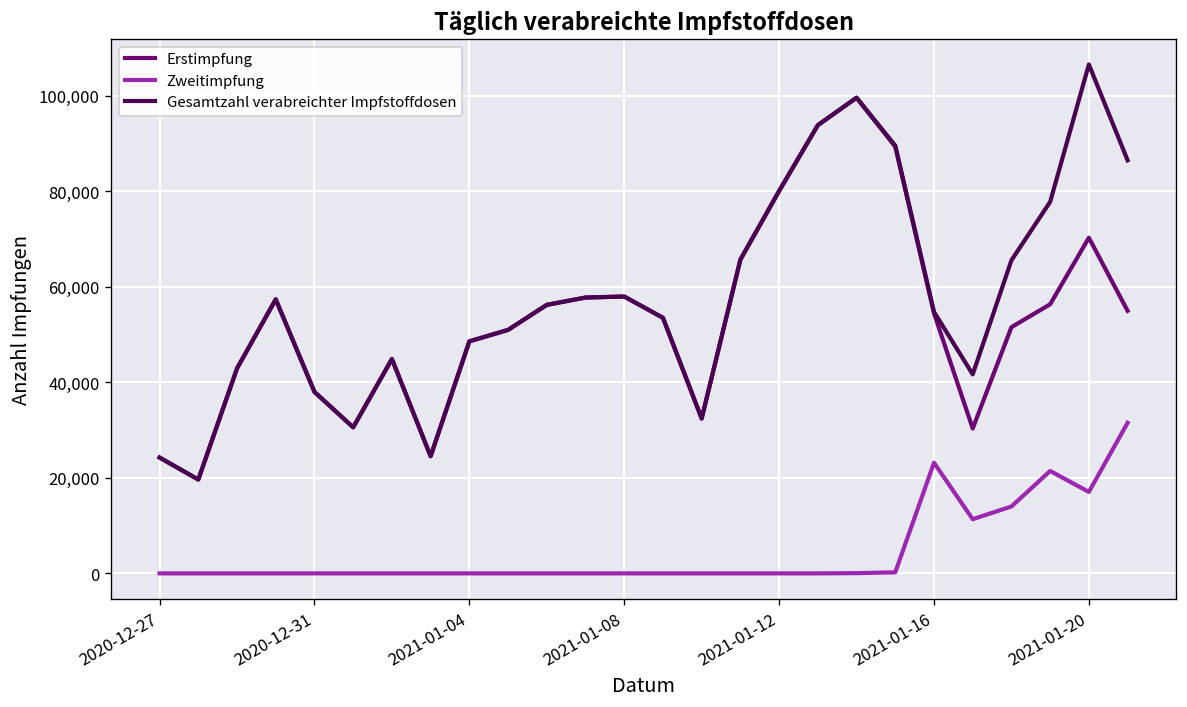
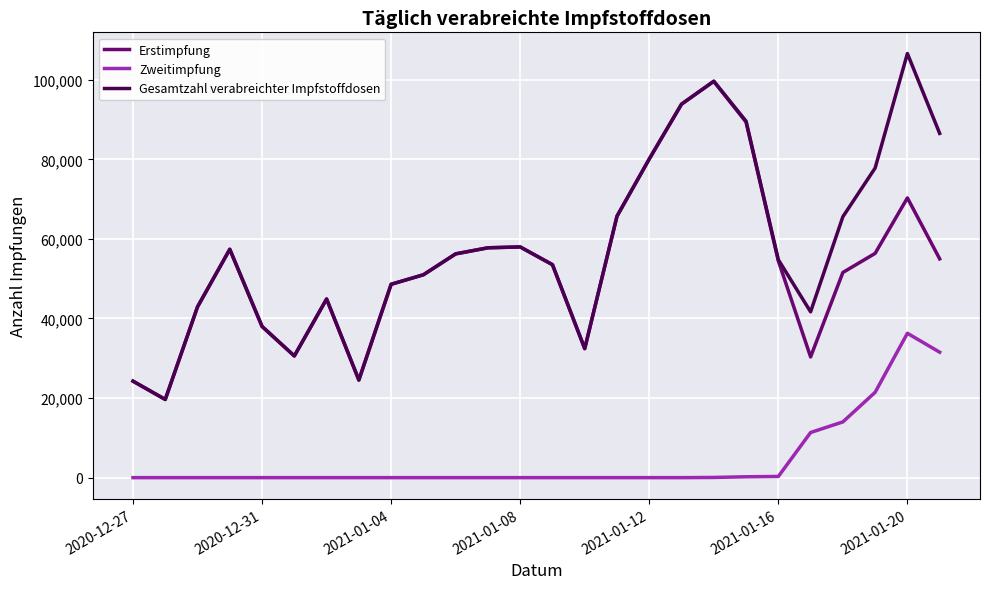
  {
    "Zweitimpfung": {
      "2020-12-27": "0",
      "2020-12-31": "0",
      "2021-01-04": "0",
      "2021-01-08": "0",
      "2021-01-12": "0",
-     "2021-01-16": "23,000",
-     "2021-01-20": "17,000"
+     "2021-01-16": "0",
+     "2021-01-20": "36,000"
    }
  }
